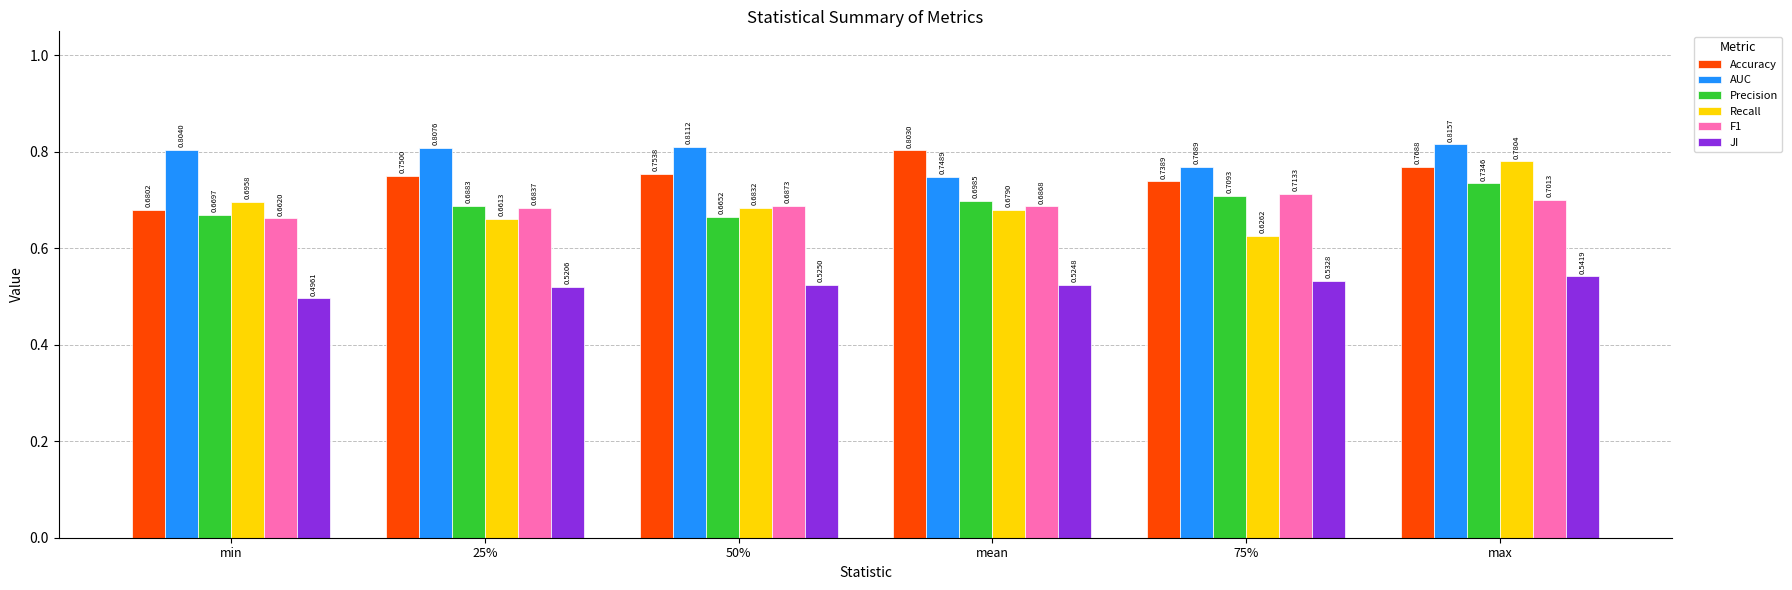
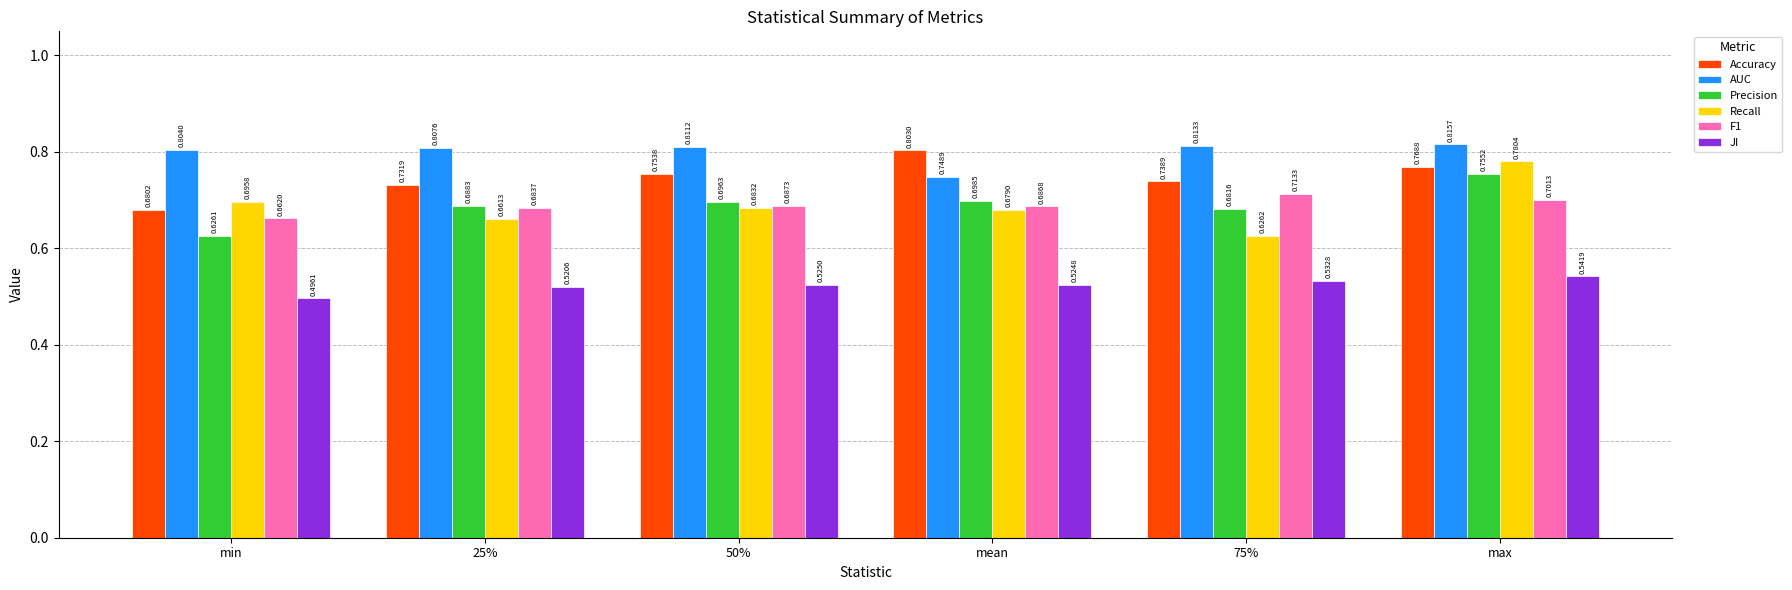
  {
    "Accuracy": {
      "min": 0.6802,
-     "25%": 0.7500,
+     "25%": 0.7319,
      "50%": 0.7538,
      "mean": 0.8030,
      "75%": 0.7389,
      "max": 0.7688
    },
    "AUC": {
      "min": 0.8040,
      "25%": 0.8076,
      "50%": 0.8112,
      "mean": 0.7489,
-     "75%": 0.7689,
+     "75%": 0.8133,
      "max": 0.8157
    },
    "Precision": {
-     "min": 0.6697,
+     "min": 0.6261,
      "25%": 0.6883,
-     "50%": 0.6652,
+     "50%": 0.6963,
      "mean": 0.6985,
-     "75%": 0.7093,
-     "max": 0.7346
+     "75%": 0.6816,
+     "max": 0.7552
    },
    "Recall": {
      "min": 0.6958,
      "25%": 0.6613,
      "50%": 0.6832,
      "mean": 0.6790,
      "75%": 0.6262,
      "max": 0.7804
    },
    "F1": {
      "min": 0.6620,
      "25%": 0.6837,
      "50%": 0.6873,
      "mean": 0.6868,
      "75%": 0.7133,
      "max": 0.7013
    },
    "JI": {
      "min": 0.4961,
      "25%": 0.5206,
      "50%": 0.5250,
      "mean": 0.5248,
      "75%": 0.5328,
      "max": 0.5419
    }
  }
